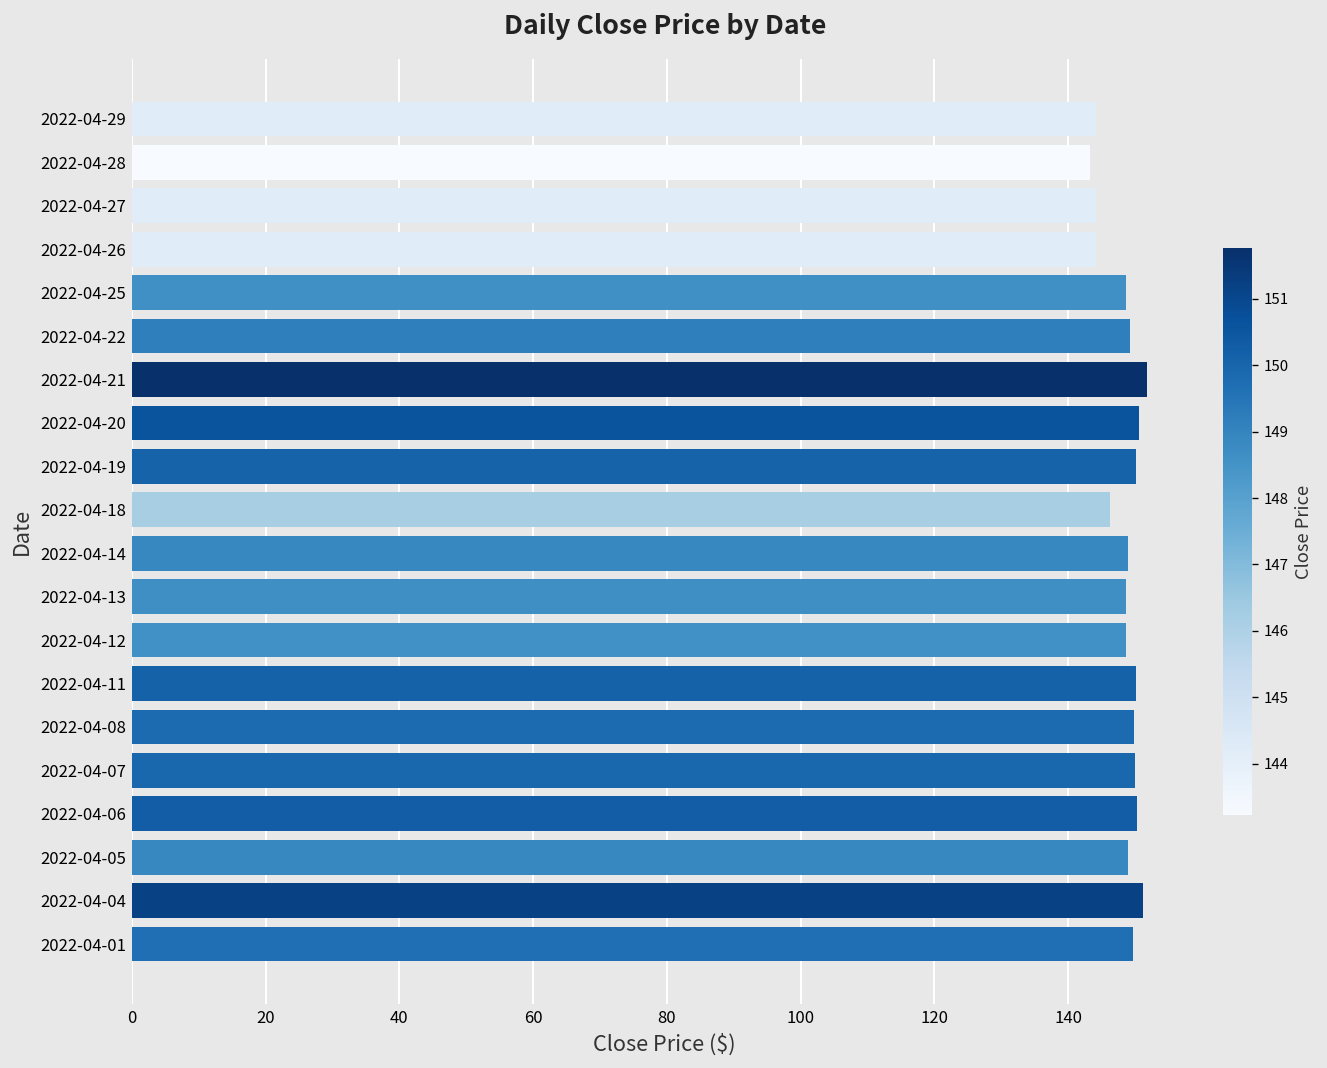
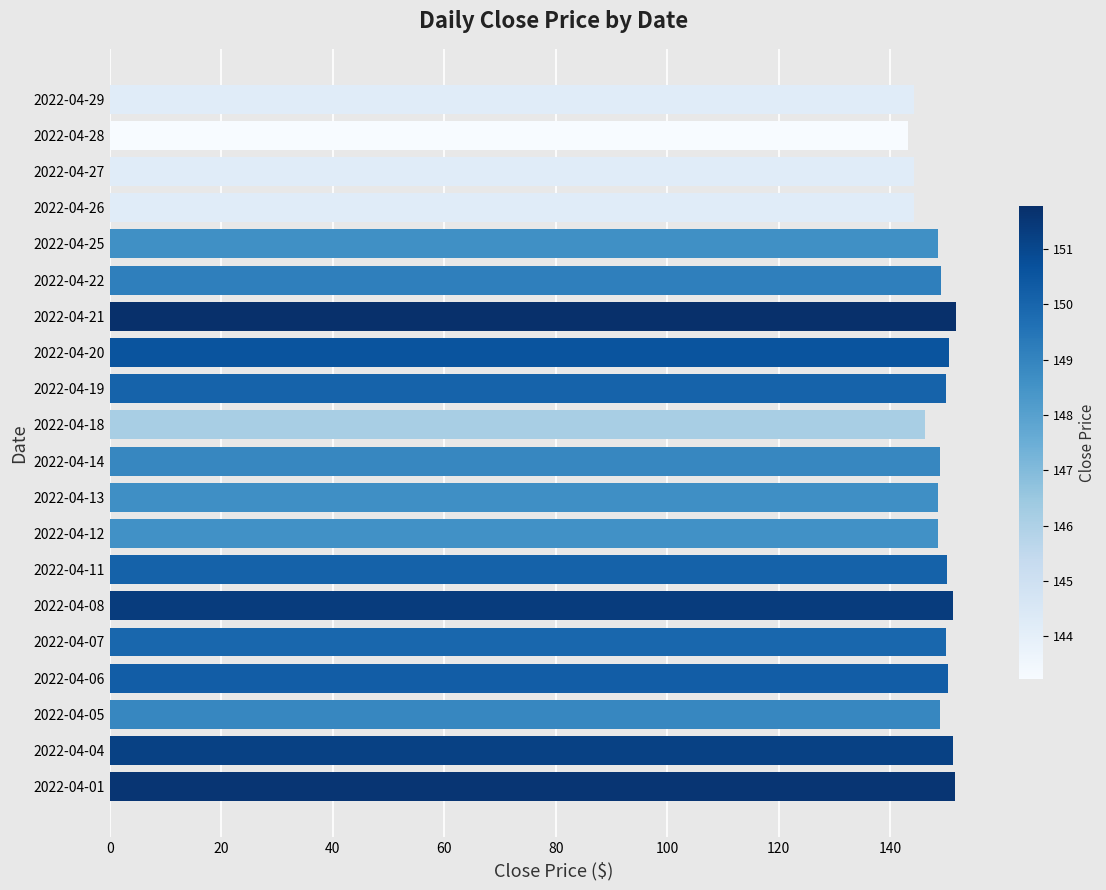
  {
    "2022-04-29": 144,
    "2022-04-28": 143,
    "2022-04-27": 144,
    "2022-04-26": 144,
    "2022-04-25": 149,
    "2022-04-22": 149,
    "2022-04-21": 152,
    "2022-04-20": 151,
    "2022-04-19": 150,
    "2022-04-18": 146,
    "2022-04-14": 149,
    "2022-04-13": 149,
    "2022-04-12": 149,
    "2022-04-11": 150,
-   "2022-04-08": 150,
+   "2022-04-08": 151,
    "2022-04-07": 150,
    "2022-04-06": 150,
    "2022-04-05": 149,
    "2022-04-04": 151,
-   "2022-04-01": 150
+   "2022-04-01": 152
  }
